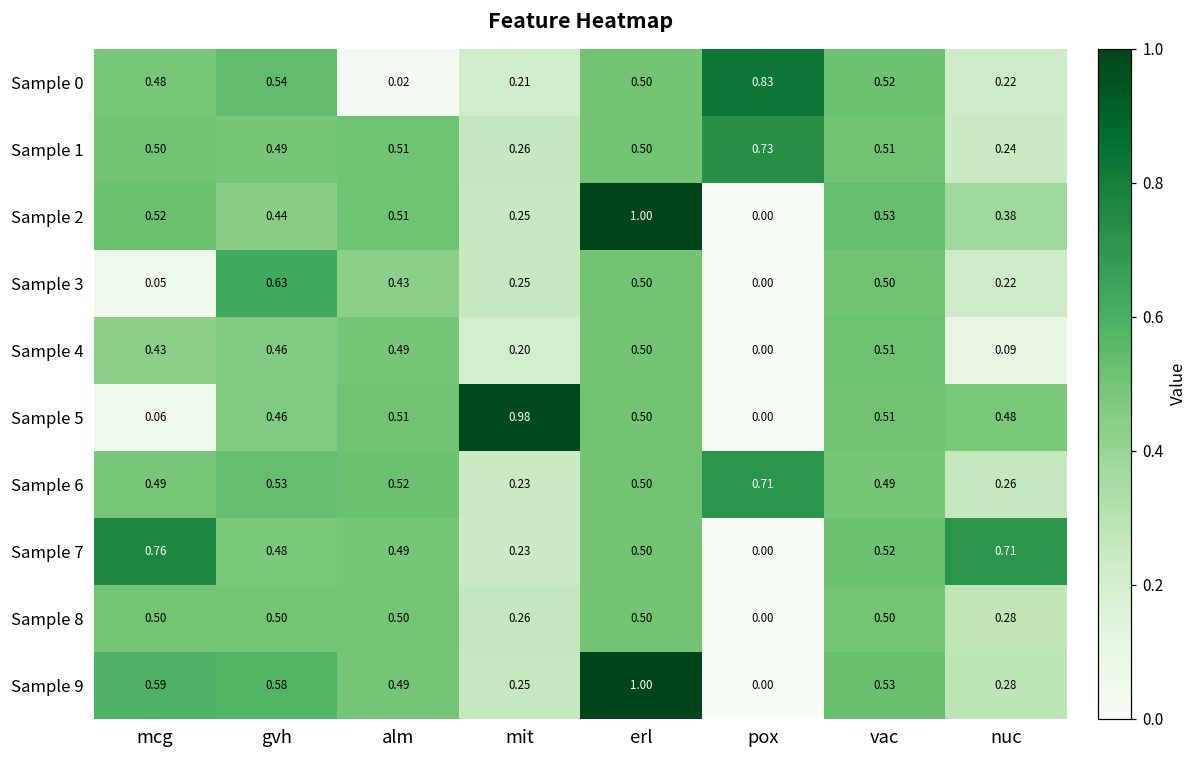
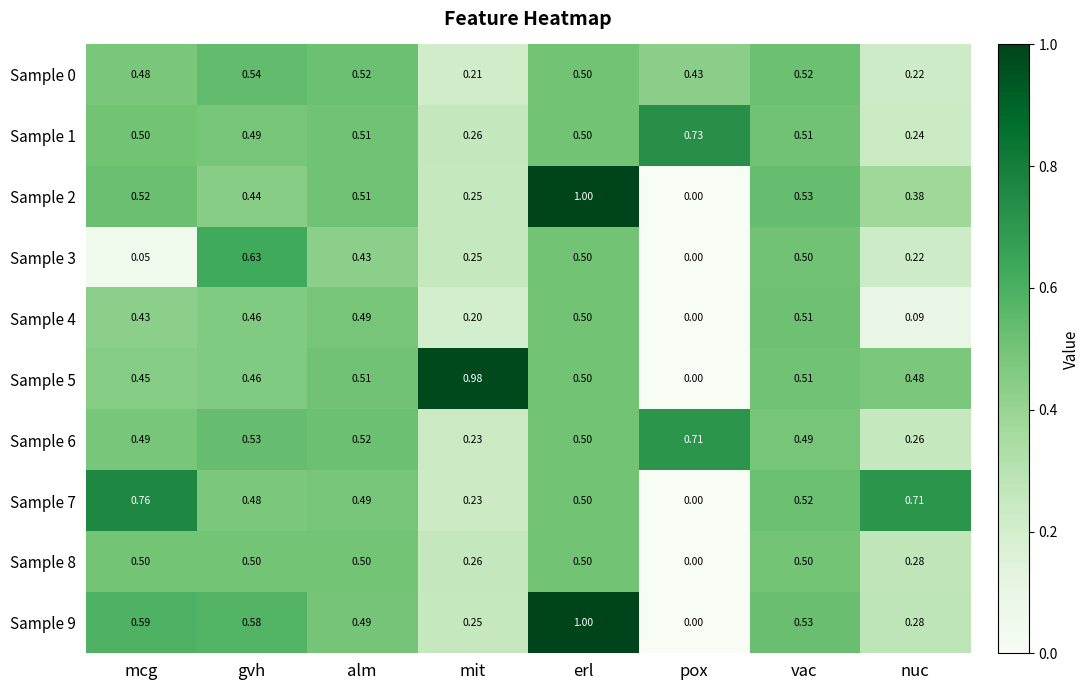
  {
    "Sample 0": {
      "mcg": 0.48,
      "gvh": 0.54,
-     "alm": 0.02,
+     "alm": 0.52,
      "mit": 0.21,
      "erl": 0.50,
-     "pox": 0.83,
+     "pox": 0.43,
      "vac": 0.52,
      "nuc": 0.22
    },
    "Sample 1": {
      "mcg": 0.50,
      "gvh": 0.49,
      "alm": 0.51,
      "mit": 0.26,
      "erl": 0.50,
      "pox": 0.73,
      "vac": 0.51,
      "nuc": 0.24
    },
    "Sample 2": {
      "mcg": 0.52,
      "gvh": 0.44,
      "alm": 0.51,
      "mit": 0.25,
      "erl": 1.00,
      "pox": 0.00,
      "vac": 0.53,
      "nuc": 0.38
    },
    "Sample 3": {
      "mcg": 0.05,
      "gvh": 0.63,
      "alm": 0.43,
      "mit": 0.25,
      "erl": 0.50,
      "pox": 0.00,
      "vac": 0.50,
      "nuc": 0.22
    },
    "Sample 4": {
      "mcg": 0.43,
      "gvh": 0.46,
      "alm": 0.49,
      "mit": 0.20,
      "erl": 0.50,
      "pox": 0.00,
      "vac": 0.51,
      "nuc": 0.09
    },
    "Sample 5": {
-     "mcg": 0.06,
+     "mcg": 0.45,
      "gvh": 0.46,
      "alm": 0.51,
      "mit": 0.98,
      "erl": 0.50,
      "pox": 0.00,
      "vac": 0.51,
      "nuc": 0.48
    },
    "Sample 6": {
      "mcg": 0.49,
      "gvh": 0.53,
      "alm": 0.52,
      "mit": 0.23,
      "erl": 0.50,
      "pox": 0.71,
      "vac": 0.49,
      "nuc": 0.26
    },
    "Sample 7": {
      "mcg": 0.76,
      "gvh": 0.48,
      "alm": 0.49,
      "mit": 0.23,
      "erl": 0.50,
      "pox": 0.00,
      "vac": 0.52,
      "nuc": 0.71
    },
    "Sample 8": {
      "mcg": 0.50,
      "gvh": 0.50,
      "alm": 0.50,
      "mit": 0.26,
      "erl": 0.50,
      "pox": 0.00,
      "vac": 0.50,
      "nuc": 0.28
    },
    "Sample 9": {
      "mcg": 0.59,
      "gvh": 0.58,
      "alm": 0.49,
      "mit": 0.25,
      "erl": 1.00,
      "pox": 0.00,
      "vac": 0.53,
      "nuc": 0.28
    }
  }
